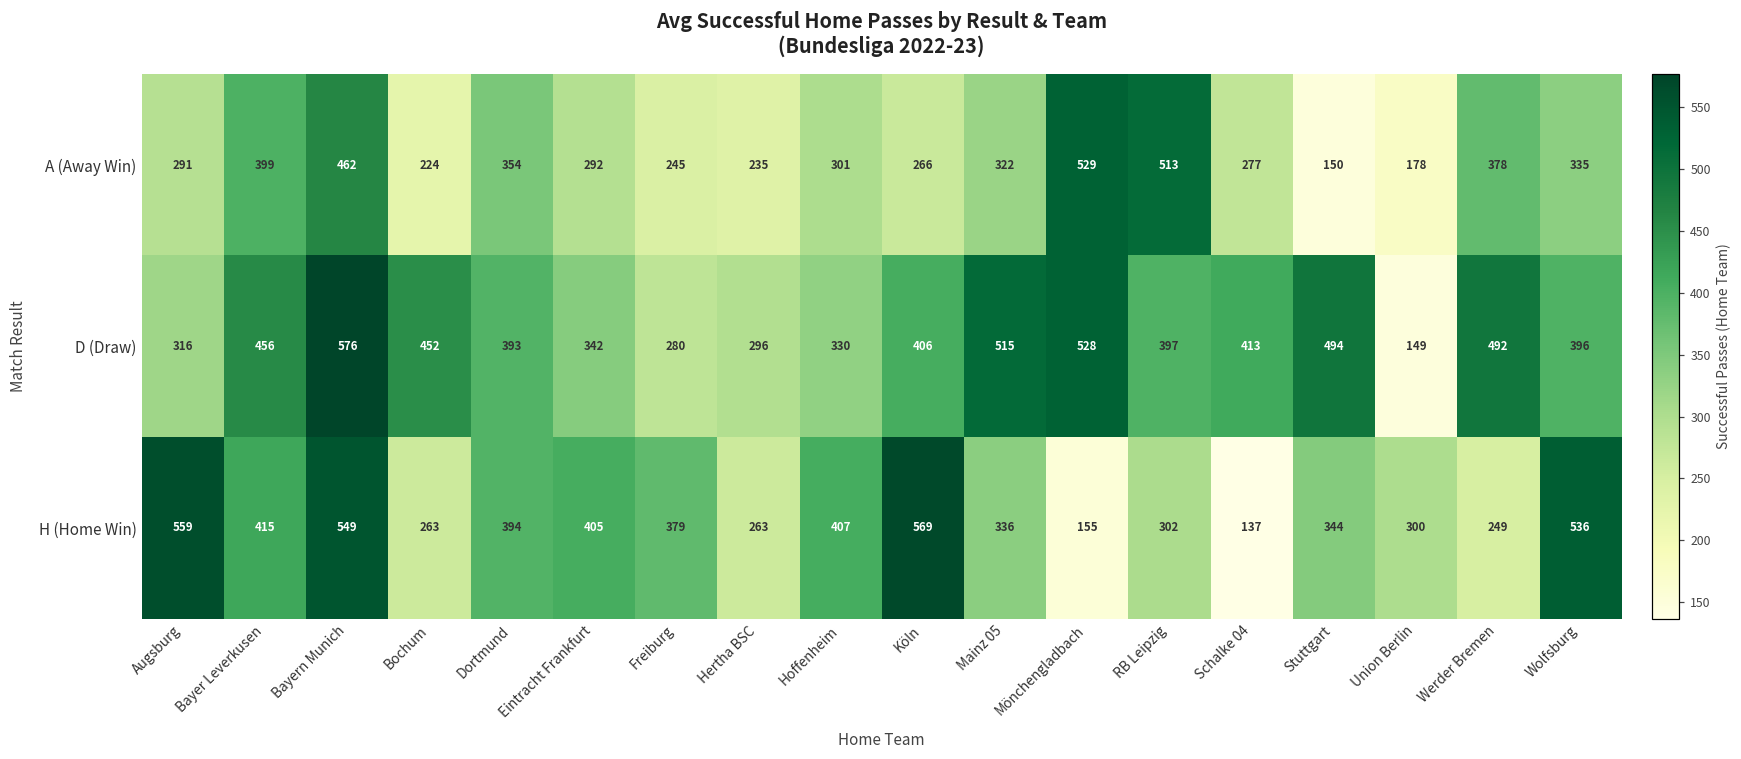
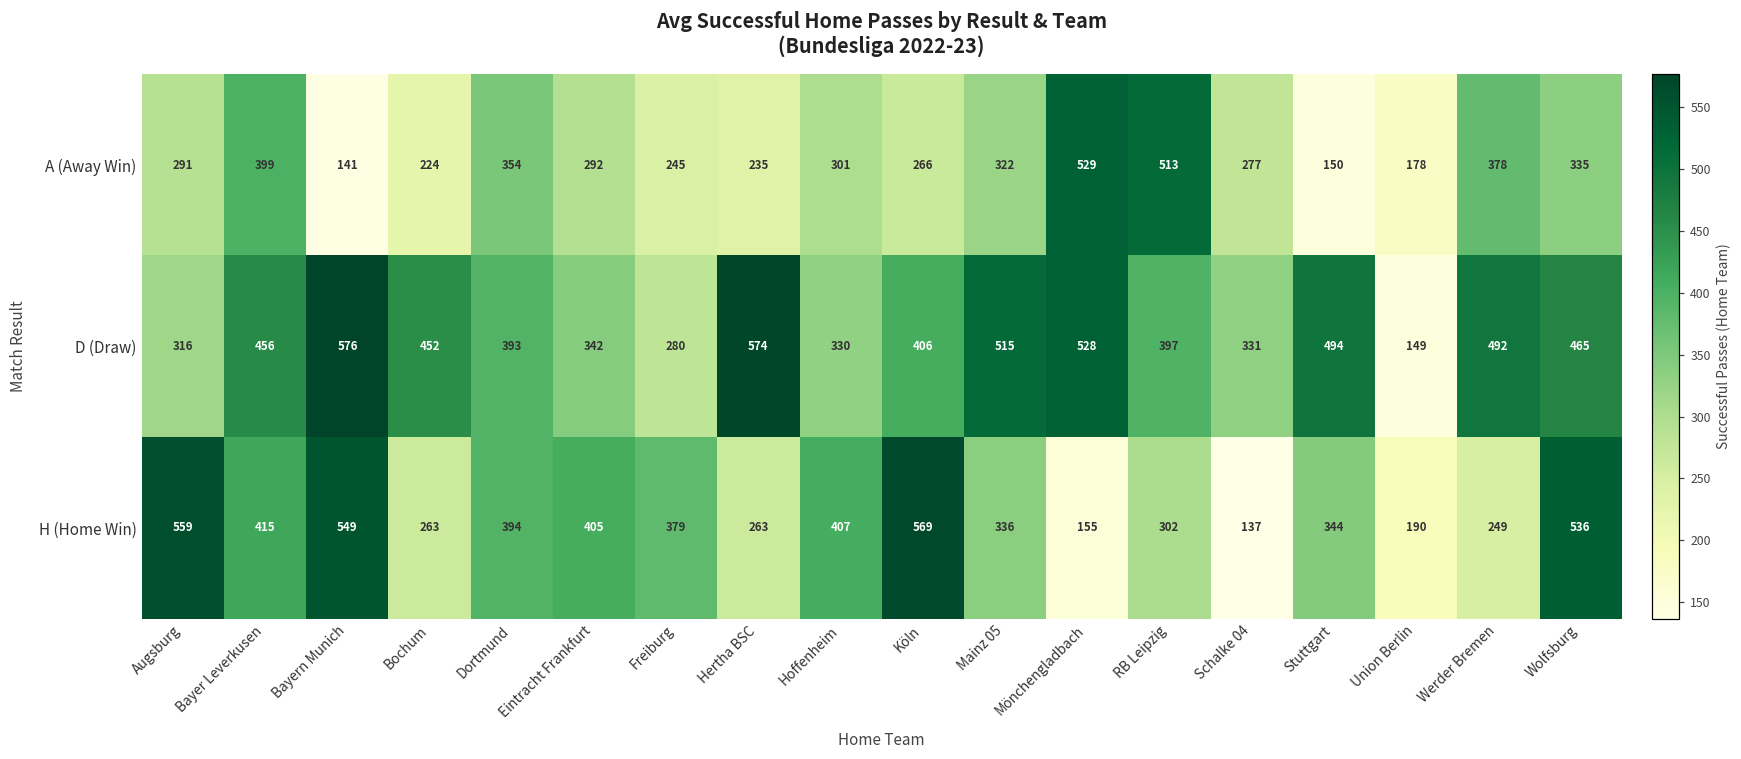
  {
    "A (Away Win)": {
      "Augsburg": 291,
      "Bayer Leverkusen": 399,
-     "Bayern Munich": 462,
+     "Bayern Munich": 141,
      "Bochum": 224,
      "Dortmund": 354,
      "Eintracht Frankfurt": 292,
      "Freiburg": 245,
      "Hertha BSC": 235,
      "Hoffenheim": 301,
      "Köln": 266,
      "Mainz 05": 322,
      "Mönchengladbach": 529,
      "RB Leipzig": 513,
      "Schalke 04": 277,
      "Stuttgart": 150,
      "Union Berlin": 178,
      "Werder Bremen": 378,
      "Wolfsburg": 335
    },
    "D (Draw)": {
      "Augsburg": 316,
      "Bayer Leverkusen": 456,
      "Bayern Munich": 576,
      "Bochum": 452,
      "Dortmund": 393,
      "Eintracht Frankfurt": 342,
      "Freiburg": 280,
-     "Hertha BSC": 296,
+     "Hertha BSC": 574,
      "Hoffenheim": 330,
      "Köln": 406,
      "Mainz 05": 515,
      "Mönchengladbach": 528,
      "RB Leipzig": 397,
-     "Schalke 04": 413,
+     "Schalke 04": 331,
      "Stuttgart": 494,
      "Union Berlin": 149,
      "Werder Bremen": 492,
-     "Wolfsburg": 396
+     "Wolfsburg": 465
    },
    "H (Home Win)": {
      "Augsburg": 559,
      "Bayer Leverkusen": 415,
      "Bayern Munich": 549,
      "Bochum": 263,
      "Dortmund": 394,
      "Eintracht Frankfurt": 405,
      "Freiburg": 379,
      "Hertha BSC": 263,
      "Hoffenheim": 407,
      "Köln": 569,
      "Mainz 05": 336,
      "Mönchengladbach": 155,
      "RB Leipzig": 302,
      "Schalke 04": 137,
      "Stuttgart": 344,
-     "Union Berlin": 300,
+     "Union Berlin": 190,
      "Werder Bremen": 249,
      "Wolfsburg": 536
    }
  }
